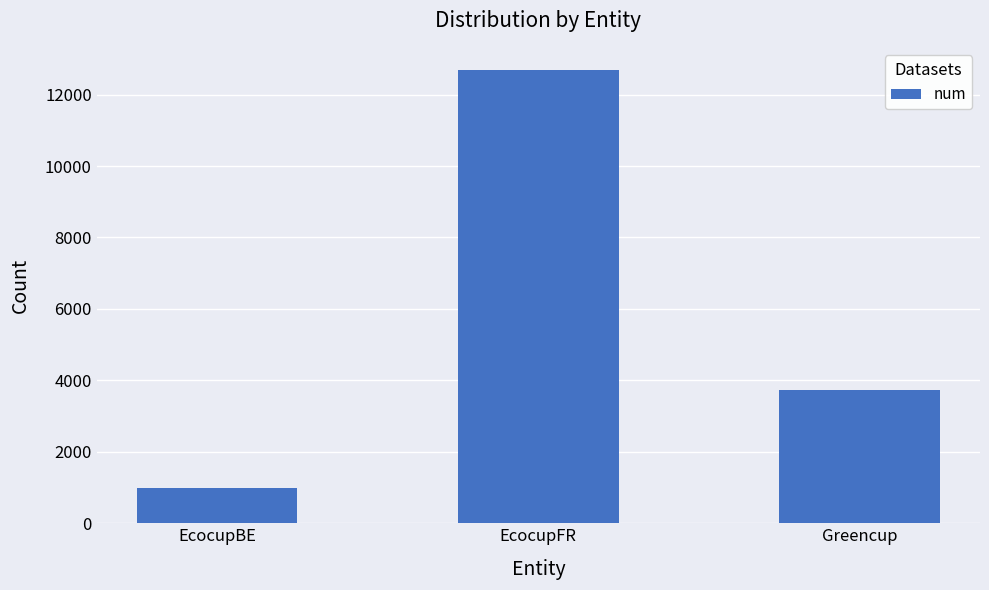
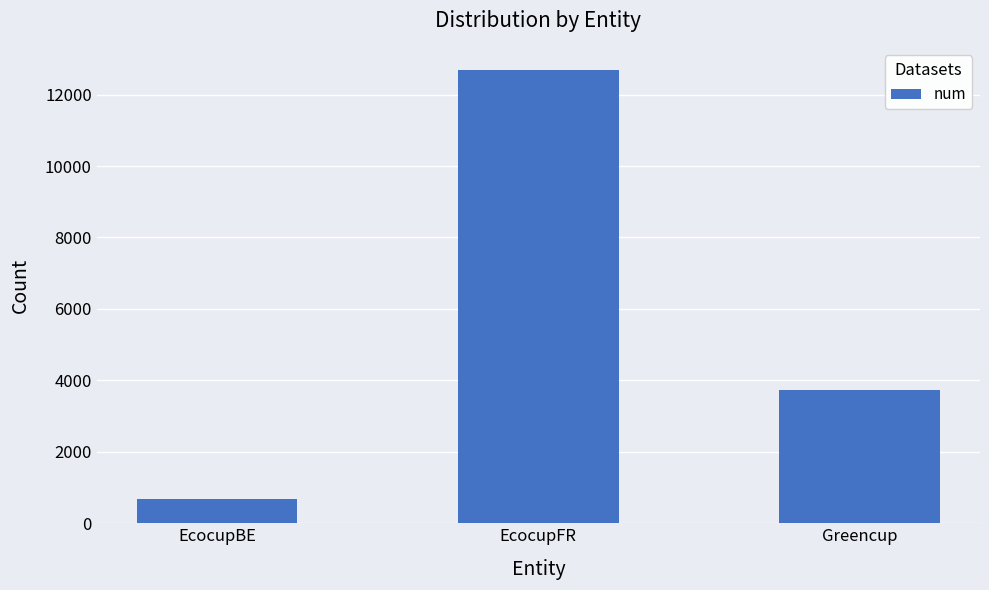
  {
-   "EcocupBE": 1000,
+   "EcocupBE": 700,
    "EcocupFR": 12700,
    "Greencup": 3700
  }
